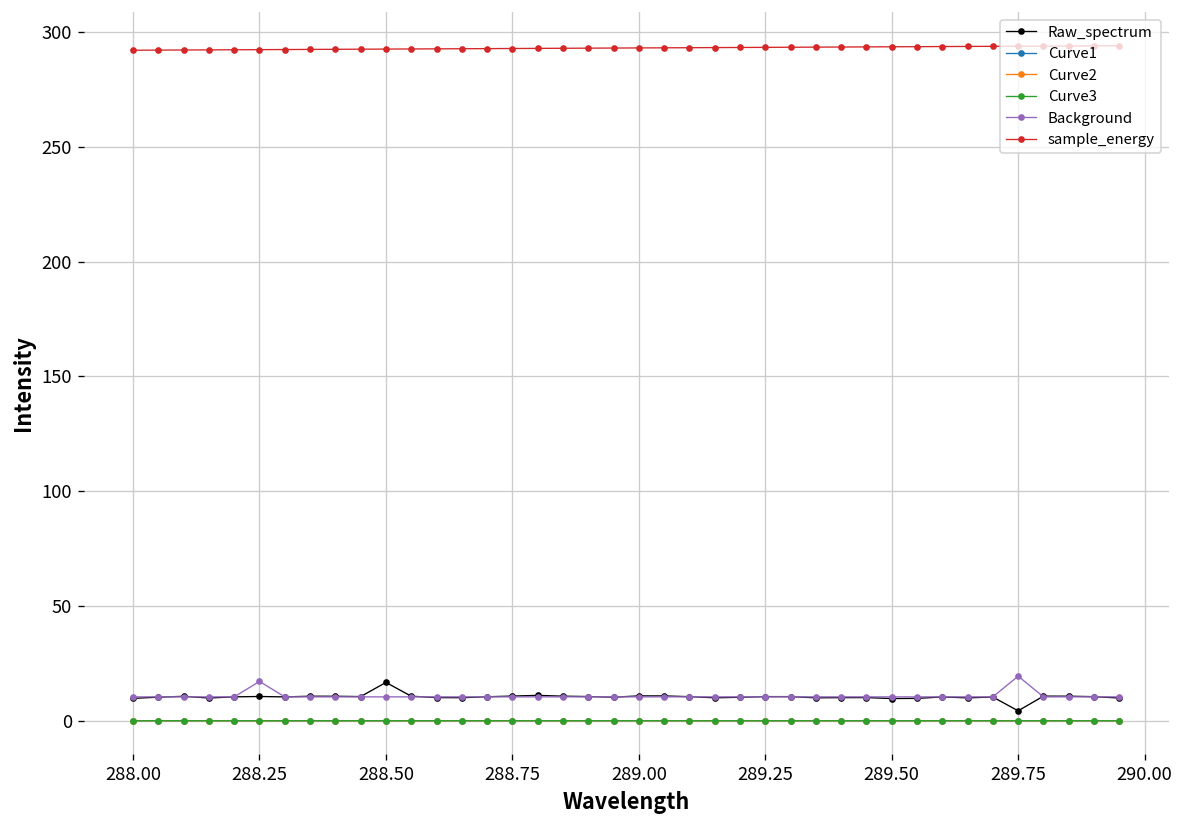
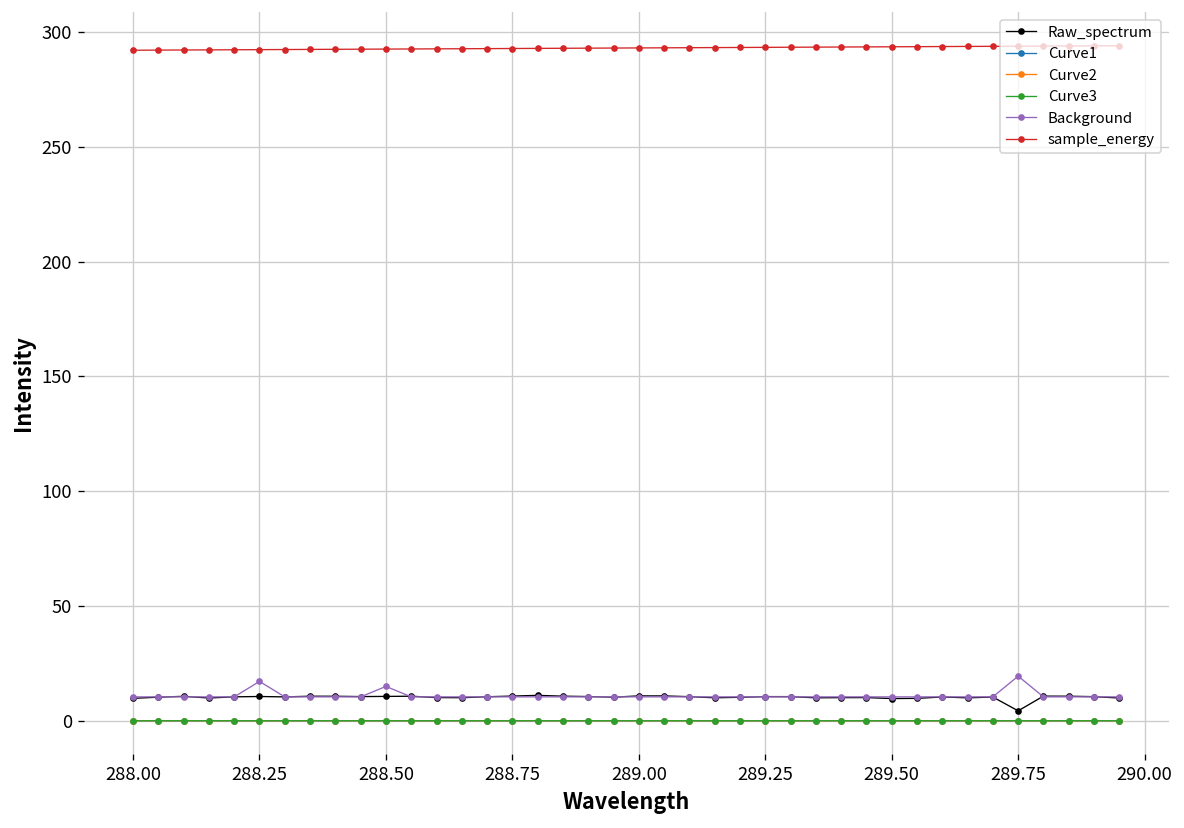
  {
    "Raw_spectrum": {
      "288.25": 11,
-     "288.50": 17,
+     "288.50": 11,
      "289.75": 4
    },
    "Curve3": {
      "288.00": 0,
      "288.25": 0,
      "288.50": 0,
      "288.75": 0,
      "289.00": 0,
      "289.25": 0,
      "289.50": 0,
      "289.75": 0
    },
    "Background": {
      "288.25": 17,
-     "288.50": 10,
+     "288.50": 15,
      "289.75": 19
    },
    "sample_energy": {
      "288.00": 292,
      "288.25": 292,
      "288.50": 293,
      "288.75": 293,
      "289.00": 293,
      "289.25": 293,
      "289.50": 294
    }
  }
